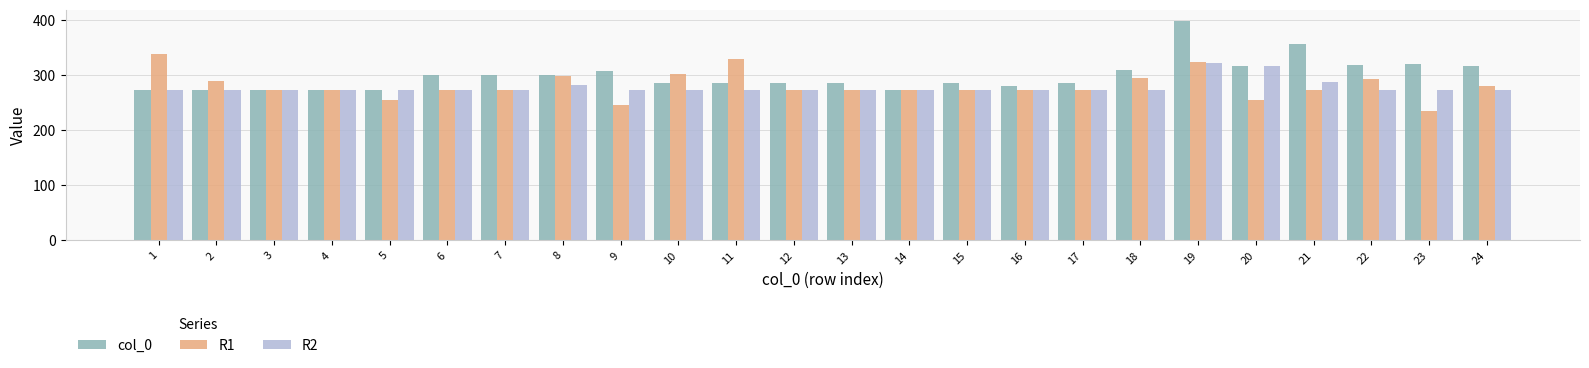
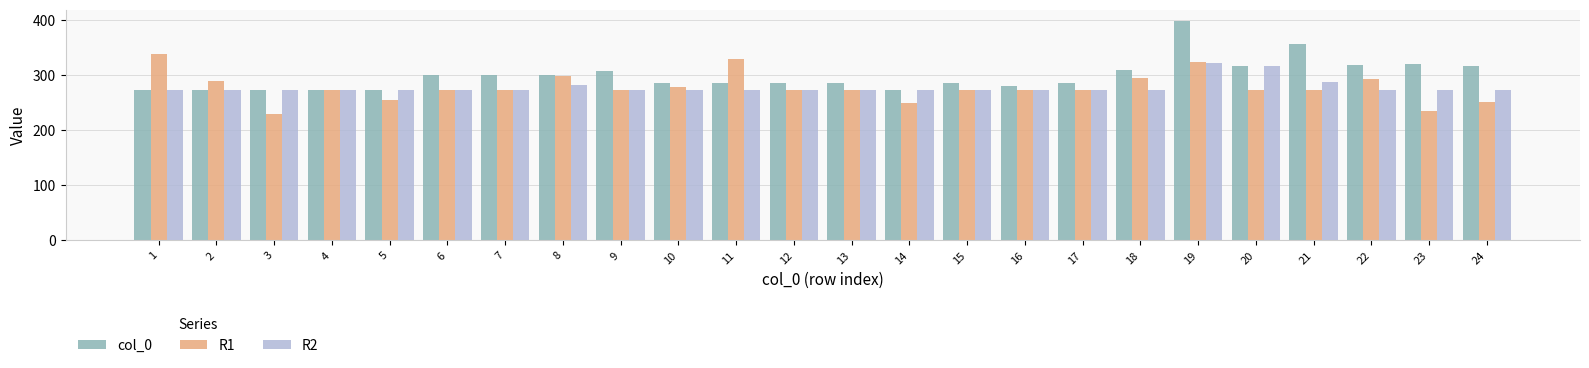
  {
    "R1": {
      "1": 340,
      "2": 290,
-     "3": 270,
+     "3": 230,
      "4": 270,
      "5": 250,
      "6": 270,
      "7": 270,
      "8": 300,
-     "9": 250,
-     "10": 300,
+     "9": 270,
+     "10": 280,
      "11": 330,
      "12": 270,
      "13": 270,
-     "14": 270,
+     "14": 250,
      "15": 270,
      "16": 270,
      "17": 270,
      "18": 300,
      "19": 320,
-     "20": 260,
+     "20": 270,
      "21": 270,
      "22": 290,
      "23": 240,
-     "24": 280
+     "24": 250
    }
  }
